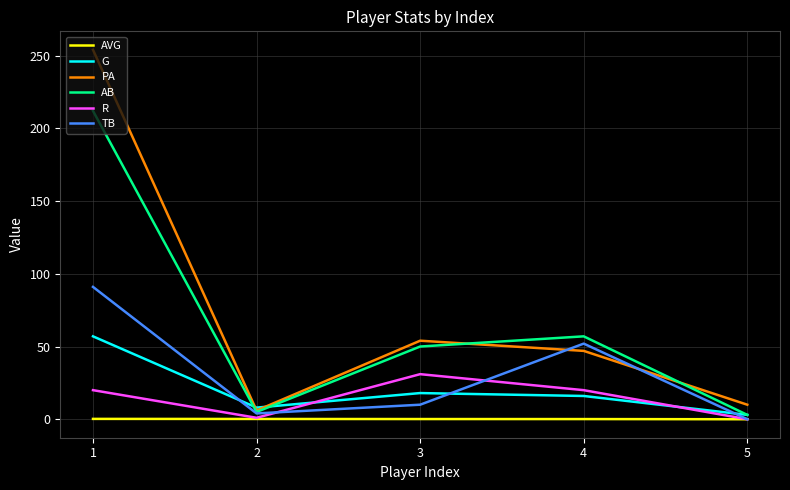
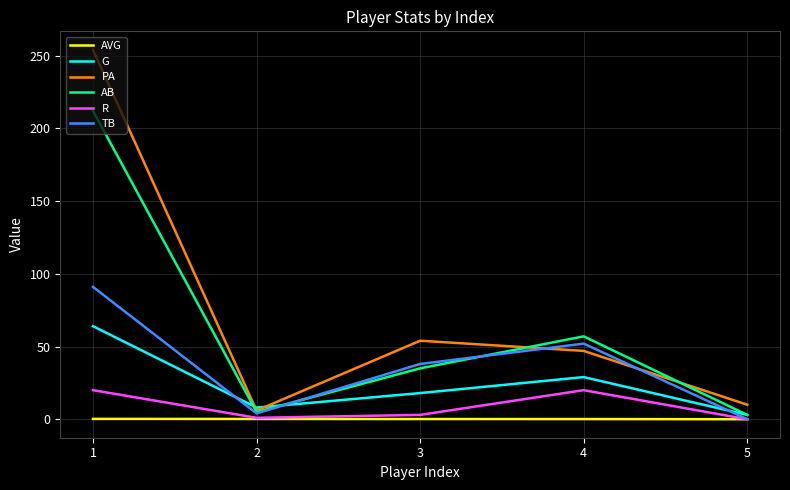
  {
    "AVG": {
      "1": 0,
      "3": 0,
      "4": 0
    },
    "G": {
-     "1": 57,
+     "1": 64,
      "2": 8,
      "3": 18,
-     "4": 16
+     "4": 29
    },
    "PA": {
      "3": 54,
      "4": 47,
      "5": 10
    },
    "AB": {
-     "3": 50,
+     "3": 35,
      "4": 57
    },
    "R": {
      "1": 20,
-     "3": 31,
+     "3": 3,
      "4": 20
    },
    "TB": {
      "1": 91,
-     "3": 10,
+     "3": 38,
      "4": 52
    }
  }
